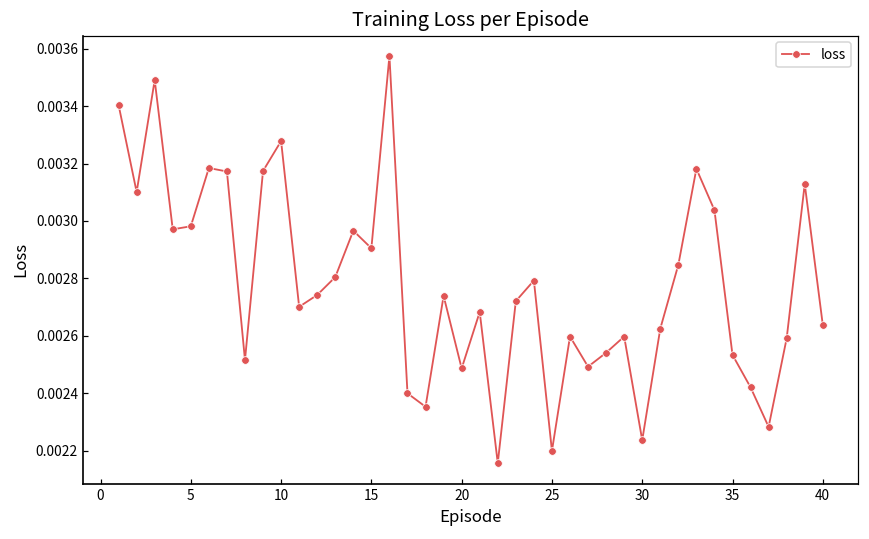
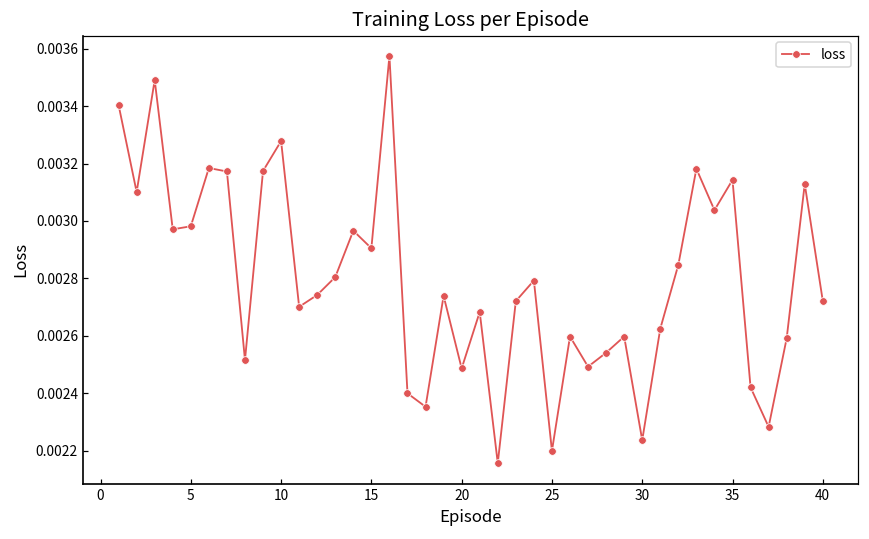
  {
    "5": 0.00298,
    "10": 0.00328,
    "15": 0.00290,
    "20": 0.00249,
    "25": 0.00220,
    "30": 0.00224,
-   "35": 0.00253,
-   "40": 0.00264
+   "35": 0.00314,
+   "40": 0.00272
  }
